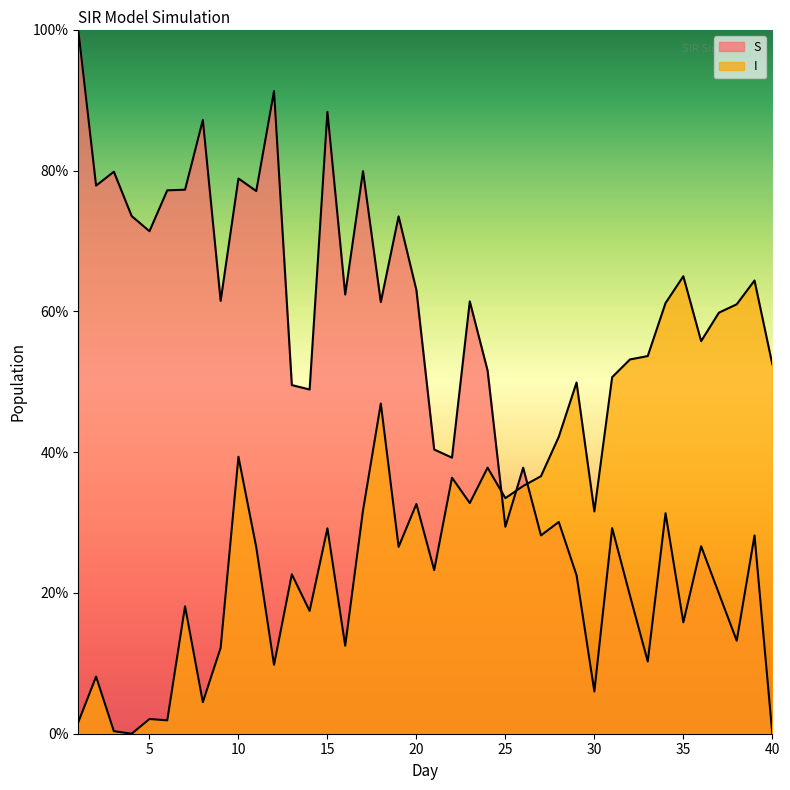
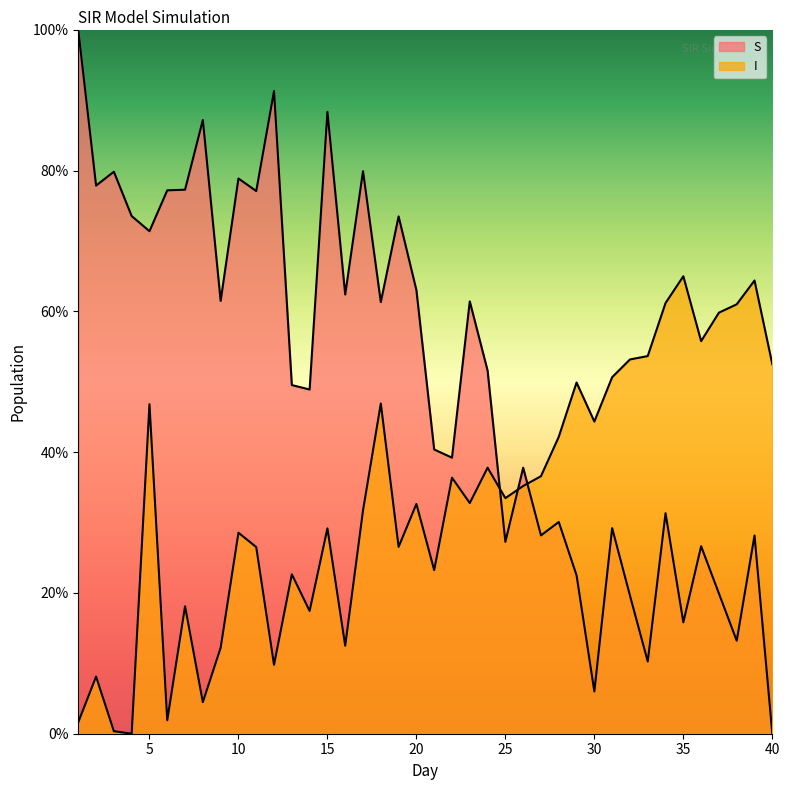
  {
    "S": {
      "5": "71%",
      "10": "79%",
      "15": "88%",
      "20": "63%",
-     "25": "29%",
+     "25": "27%",
      "30": "6%",
      "35": "16%",
      "40": "0%"
    },
    "I": {
-     "5": "2%",
-     "10": "39%",
+     "5": "47%",
+     "10": "29%",
      "15": "29%",
      "20": "33%",
      "25": "33%",
-     "30": "32%",
+     "30": "44%",
      "35": "65%",
      "40": "52%"
    }
  }
